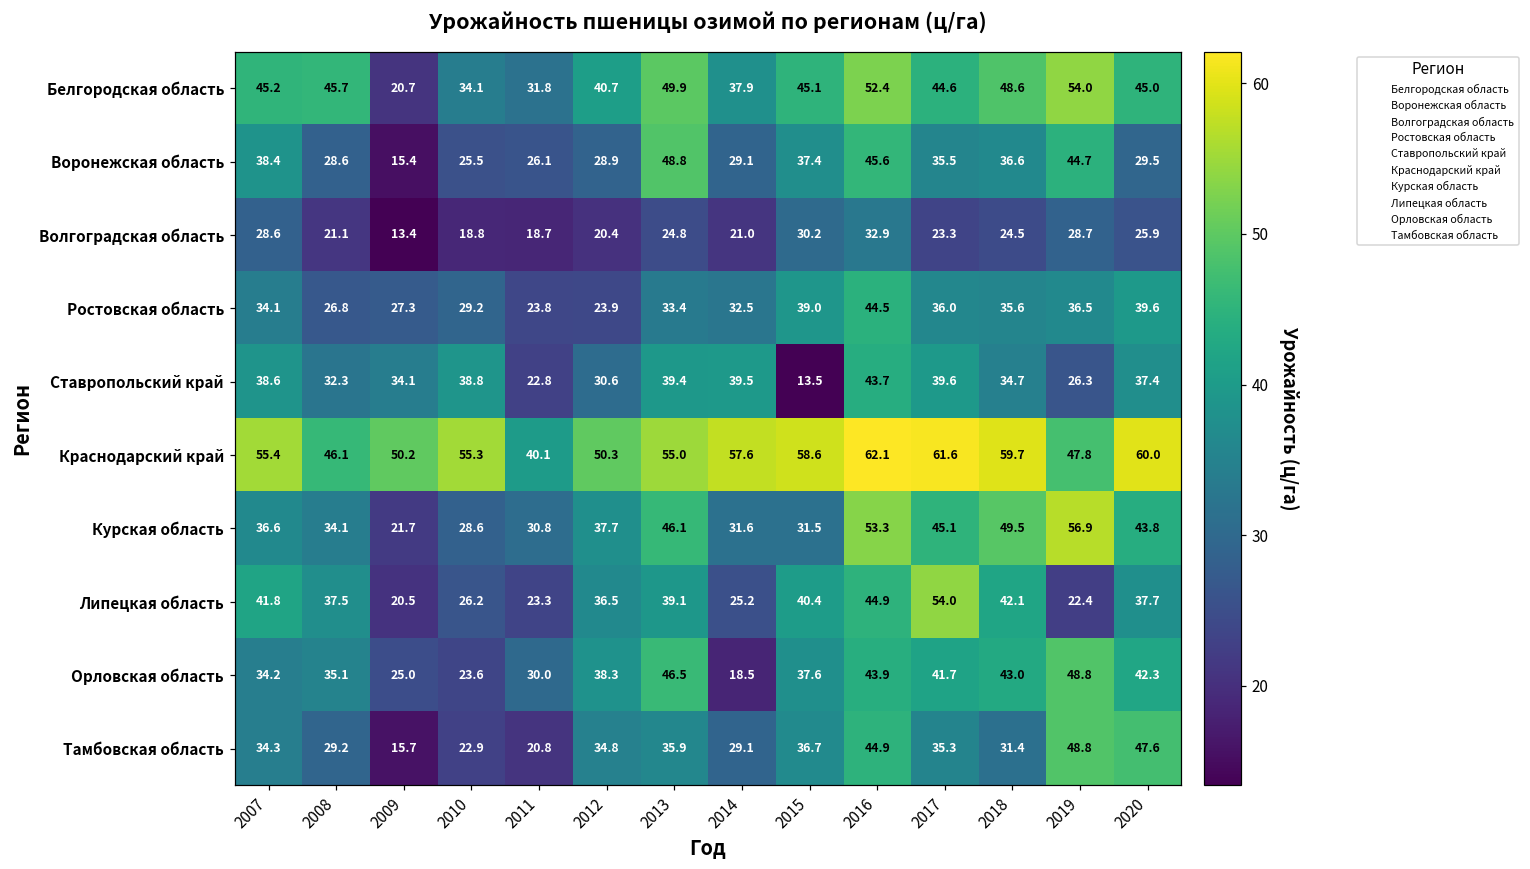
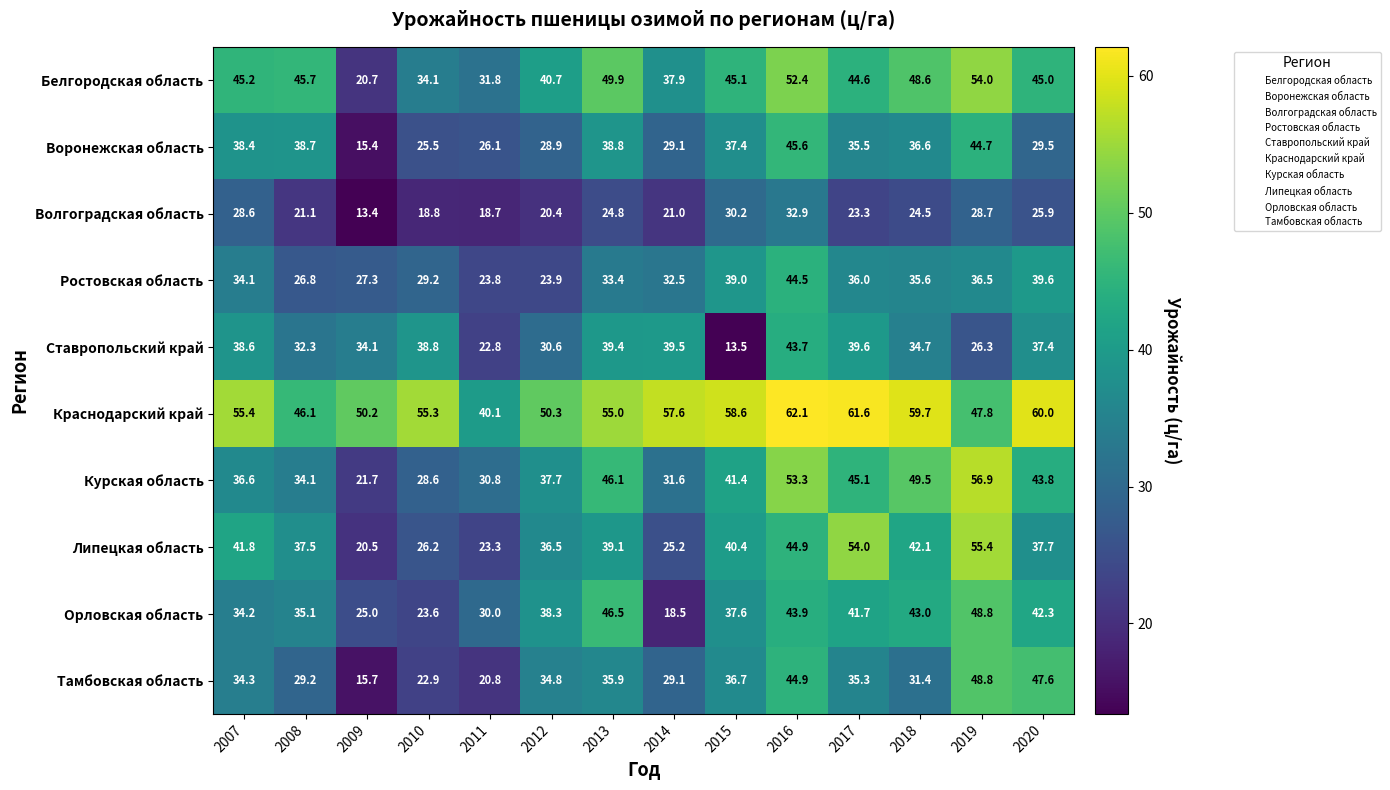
  {
    "Белгородская область": {
      "2007": 45.2,
      "2008": 45.7,
      "2009": 20.7,
      "2010": 34.1,
      "2011": 31.8,
      "2012": 40.7,
      "2013": 49.9,
      "2014": 37.9,
      "2015": 45.1,
      "2016": 52.4,
      "2017": 44.6,
      "2018": 48.6,
      "2019": 54.0,
      "2020": 45.0
    },
    "Воронежская область": {
      "2007": 38.4,
-     "2008": 28.6,
+     "2008": 38.7,
      "2009": 15.4,
      "2010": 25.5,
      "2011": 26.1,
      "2012": 28.9,
-     "2013": 48.8,
+     "2013": 38.8,
      "2014": 29.1,
      "2015": 37.4,
      "2016": 45.6,
      "2017": 35.5,
      "2018": 36.6,
      "2019": 44.7,
      "2020": 29.5
    },
    "Волгоградская область": {
      "2007": 28.6,
      "2008": 21.1,
      "2009": 13.4,
      "2010": 18.8,
      "2011": 18.7,
      "2012": 20.4,
      "2013": 24.8,
      "2014": 21.0,
      "2015": 30.2,
      "2016": 32.9,
      "2017": 23.3,
      "2018": 24.5,
      "2019": 28.7,
      "2020": 25.9
    },
    "Ростовская область": {
      "2007": 34.1,
      "2008": 26.8,
      "2009": 27.3,
      "2010": 29.2,
      "2011": 23.8,
      "2012": 23.9,
      "2013": 33.4,
      "2014": 32.5,
      "2015": 39.0,
      "2016": 44.5,
      "2017": 36.0,
      "2018": 35.6,
      "2019": 36.5,
      "2020": 39.6
    },
    "Ставропольский край": {
      "2007": 38.6,
      "2008": 32.3,
      "2009": 34.1,
      "2010": 38.8,
      "2011": 22.8,
      "2012": 30.6,
      "2013": 39.4,
      "2014": 39.5,
      "2015": 13.5,
      "2016": 43.7,
      "2017": 39.6,
      "2018": 34.7,
      "2019": 26.3,
      "2020": 37.4
    },
    "Краснодарский край": {
      "2007": 55.4,
      "2008": 46.1,
      "2009": 50.2,
      "2010": 55.3,
      "2011": 40.1,
      "2012": 50.3,
      "2013": 55.0,
      "2014": 57.6,
      "2015": 58.6,
      "2016": 62.1,
      "2017": 61.6,
      "2018": 59.7,
      "2019": 47.8,
      "2020": 60.0
    },
    "Курская область": {
      "2007": 36.6,
      "2008": 34.1,
      "2009": 21.7,
      "2010": 28.6,
      "2011": 30.8,
      "2012": 37.7,
      "2013": 46.1,
      "2014": 31.6,
-     "2015": 31.5,
+     "2015": 41.4,
      "2016": 53.3,
      "2017": 45.1,
      "2018": 49.5,
      "2019": 56.9,
      "2020": 43.8
    },
    "Липецкая область": {
      "2007": 41.8,
      "2008": 37.5,
      "2009": 20.5,
      "2010": 26.2,
      "2011": 23.3,
      "2012": 36.5,
      "2013": 39.1,
      "2014": 25.2,
      "2015": 40.4,
      "2016": 44.9,
      "2017": 54.0,
      "2018": 42.1,
-     "2019": 22.4,
+     "2019": 55.4,
      "2020": 37.7
    },
    "Орловская область": {
      "2007": 34.2,
      "2008": 35.1,
      "2009": 25.0,
      "2010": 23.6,
      "2011": 30.0,
      "2012": 38.3,
      "2013": 46.5,
      "2014": 18.5,
      "2015": 37.6,
      "2016": 43.9,
      "2017": 41.7,
      "2018": 43.0,
      "2019": 48.8,
      "2020": 42.3
    },
    "Тамбовская область": {
      "2007": 34.3,
      "2008": 29.2,
      "2009": 15.7,
      "2010": 22.9,
      "2011": 20.8,
      "2012": 34.8,
      "2013": 35.9,
      "2014": 29.1,
      "2015": 36.7,
      "2016": 44.9,
      "2017": 35.3,
      "2018": 31.4,
      "2019": 48.8,
      "2020": 47.6
    }
  }
